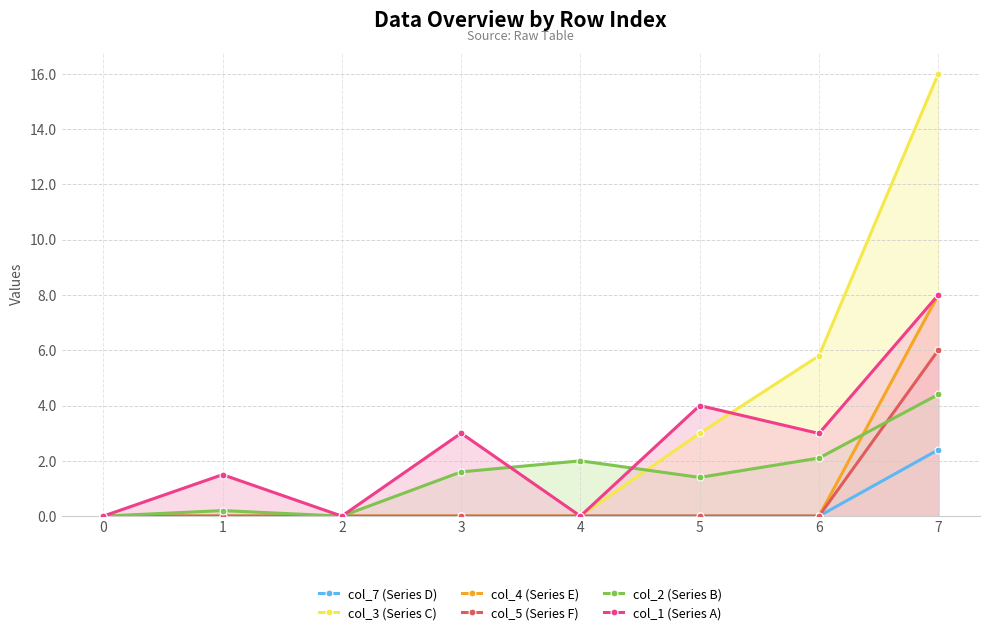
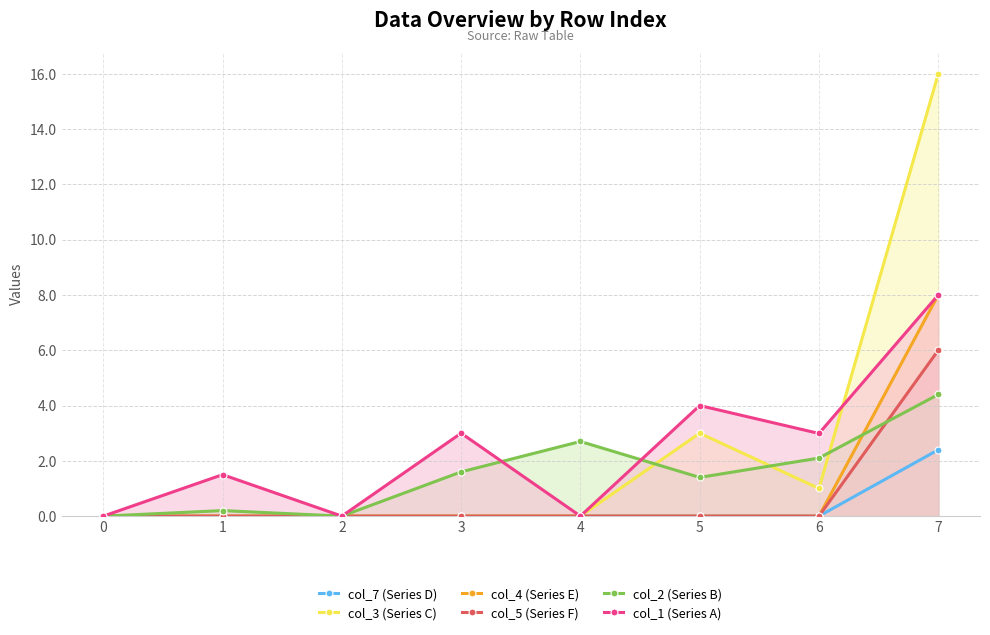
  {
    "col_7 (Series D)": {
      "7": 2.4
    },
    "col_3 (Series C)": {
      "5": 3.0,
-     "6": 5.8,
+     "6": 1.0,
      "7": 16.0
    },
    "col_2 (Series B)": {
      "1": 0.2,
      "3": 1.6,
-     "4": 2.0,
+     "4": 2.7,
      "5": 1.4,
      "6": 2.1,
      "7": 4.4
    }
  }
